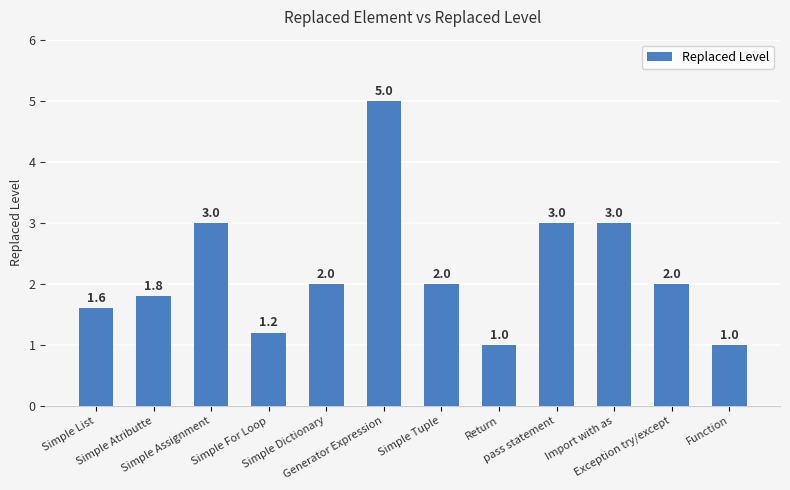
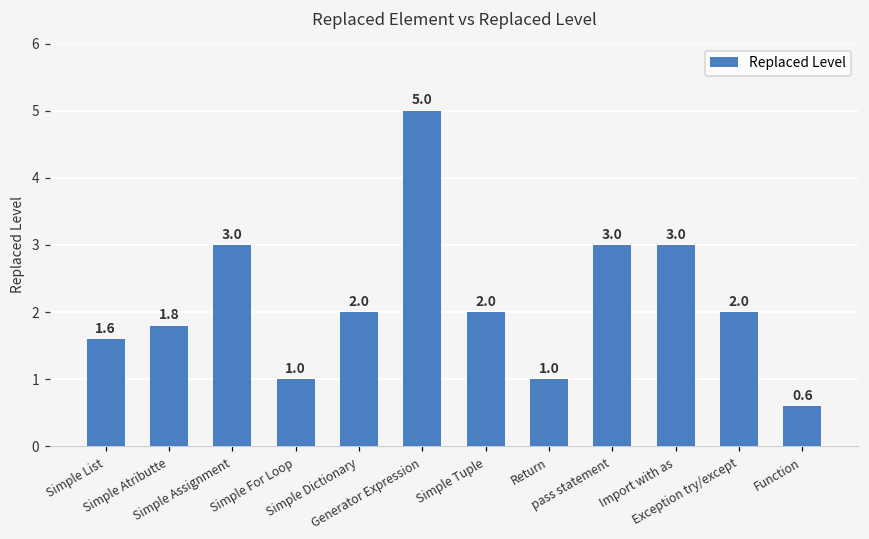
  {
    "Simple List": 1.6,
    "Simple Atributte": 1.8,
    "Simple Assignment": 3.0,
-   "Simple For Loop": 1.2,
+   "Simple For Loop": 1.0,
    "Simple Dictionary": 2.0,
    "Generator Expression": 5.0,
    "Simple Tuple": 2.0,
    "Return": 1.0,
    "pass statement": 3.0,
    "Import with as": 3.0,
    "Exception try/except": 2.0,
-   "Function": 1.0
+   "Function": 0.6
  }
